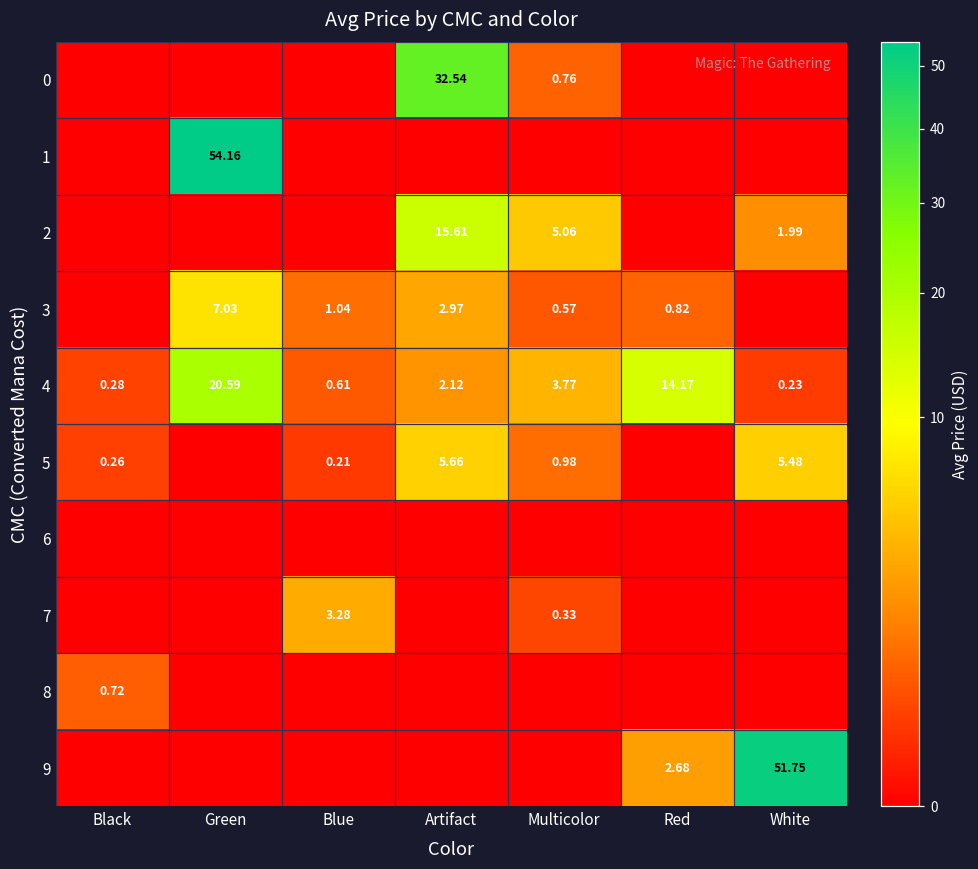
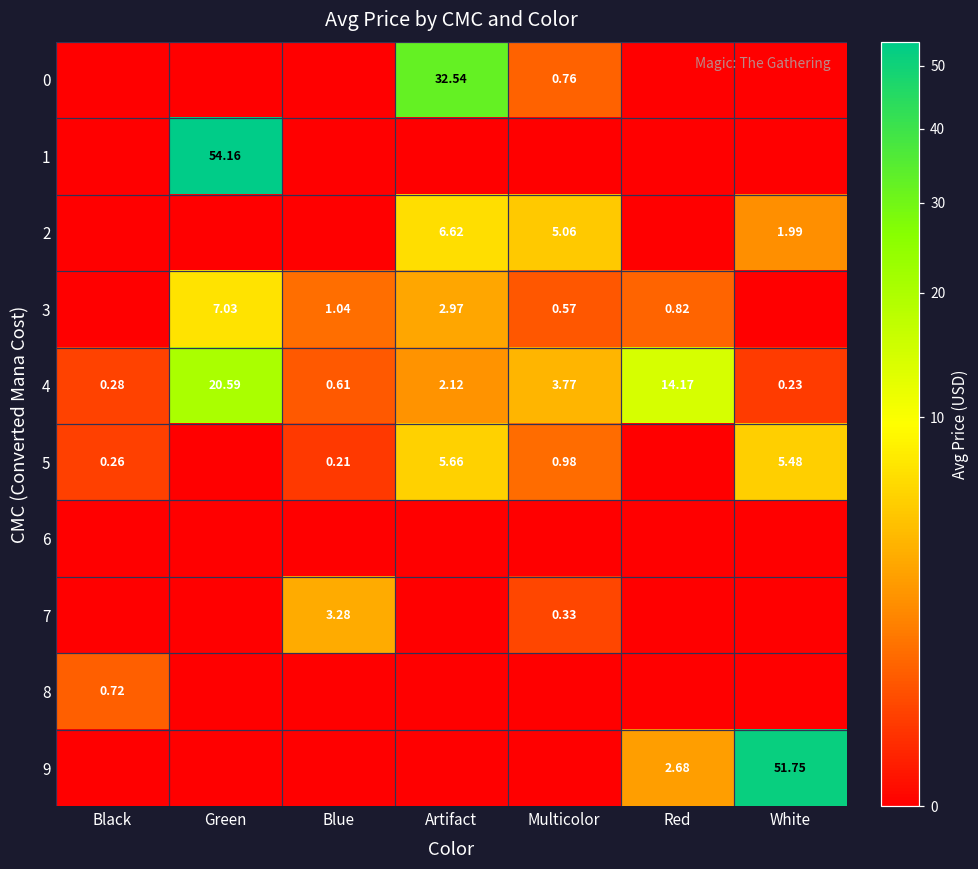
  {
    "0": {
      "Artifact": 32.54,
      "Multicolor": 0.76
    },
    "1": {
      "Green": 54.16
    },
    "2": {
-     "Artifact": 15.61,
+     "Artifact": 6.62,
      "Multicolor": 5.06,
      "White": 1.99
    },
    "3": {
      "Green": 7.03,
      "Blue": 1.04,
      "Artifact": 2.97,
      "Multicolor": 0.57,
      "Red": 0.82
    },
    "4": {
      "Black": 0.28,
      "Green": 20.59,
      "Blue": 0.61,
      "Artifact": 2.12,
      "Multicolor": 3.77,
      "Red": 14.17,
      "White": 0.23
    },
    "5": {
      "Black": 0.26,
      "Blue": 0.21,
      "Artifact": 5.66,
      "Multicolor": 0.98,
      "White": 5.48
    },
    "7": {
      "Blue": 3.28,
      "Multicolor": 0.33
    },
    "8": {
      "Black": 0.72
    },
    "9": {
      "Red": 2.68,
      "White": 51.75
    }
  }
